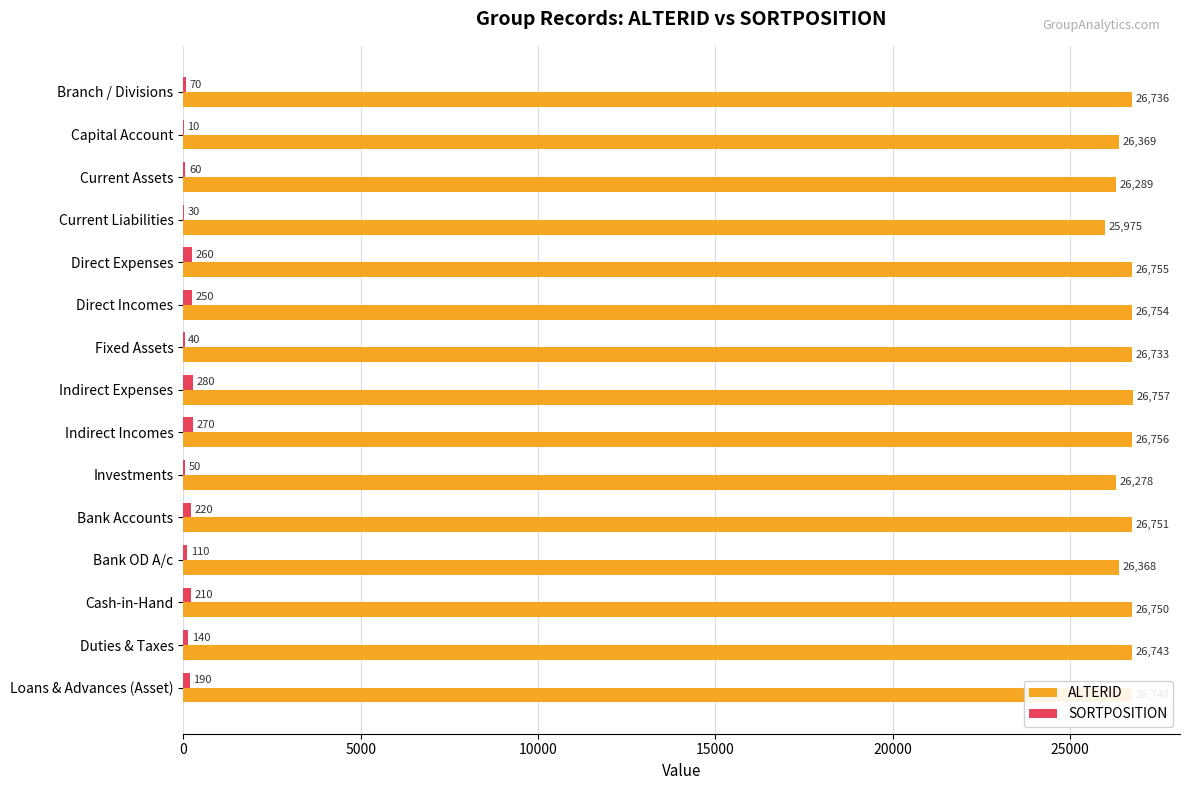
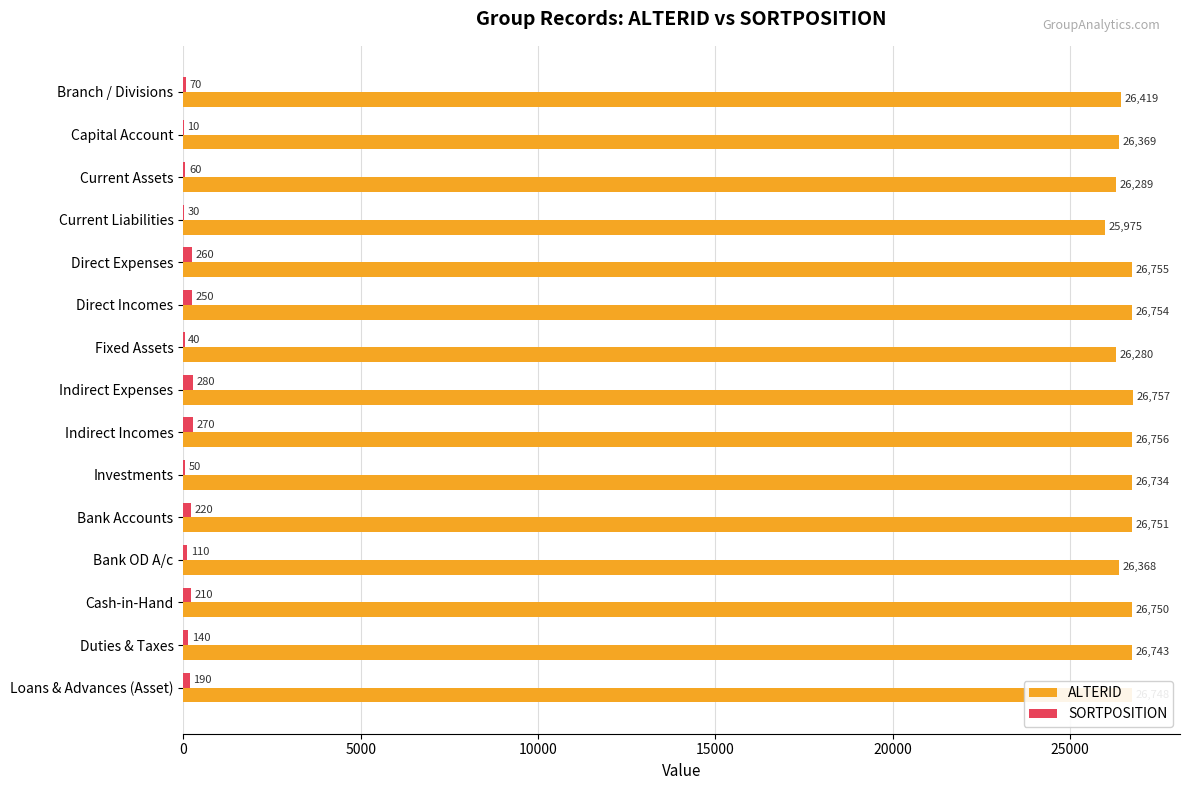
  {
    "ALTERID": {
-     "Branch / Divisions": "26,736",
+     "Branch / Divisions": "26,419",
      "Capital Account": "26,369",
      "Current Assets": "26,289",
      "Current Liabilities": "25,975",
      "Direct Expenses": "26,755",
      "Direct Incomes": "26,754",
-     "Fixed Assets": "26,733",
+     "Fixed Assets": "26,280",
      "Indirect Expenses": "26,757",
      "Indirect Incomes": "26,756",
-     "Investments": "26,278",
+     "Investments": "26,734",
      "Bank Accounts": "26,751",
      "Bank OD A/c": "26,368",
      "Cash-in-Hand": "26,750",
      "Duties & Taxes": "26,743"
    },
    "SORTPOSITION": {
      "Branch / Divisions": "70",
      "Capital Account": "10",
      "Current Assets": "60",
      "Current Liabilities": "30",
      "Direct Expenses": "260",
      "Direct Incomes": "250",
      "Fixed Assets": "40",
      "Indirect Expenses": "280",
      "Indirect Incomes": "270",
      "Investments": "50",
      "Bank Accounts": "220",
      "Bank OD A/c": "110",
      "Cash-in-Hand": "210",
      "Duties & Taxes": "140",
      "Loans & Advances (Asset)": "190"
    }
  }
